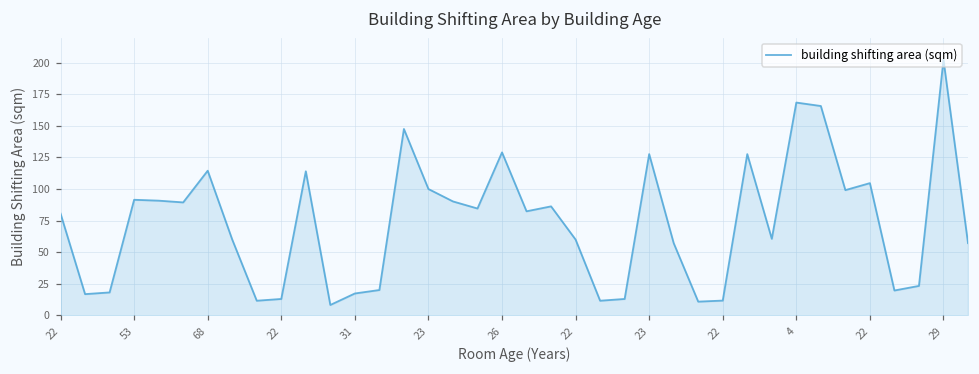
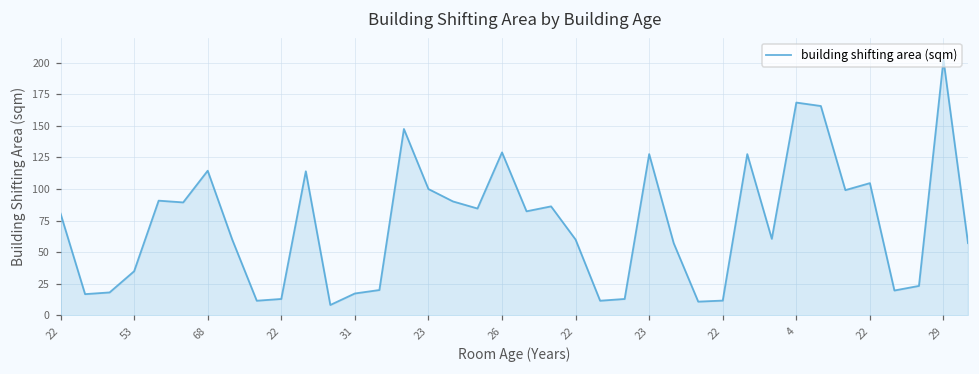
  {
-   "53": 91,
+   "53": 35,
    "68": 115
  }
